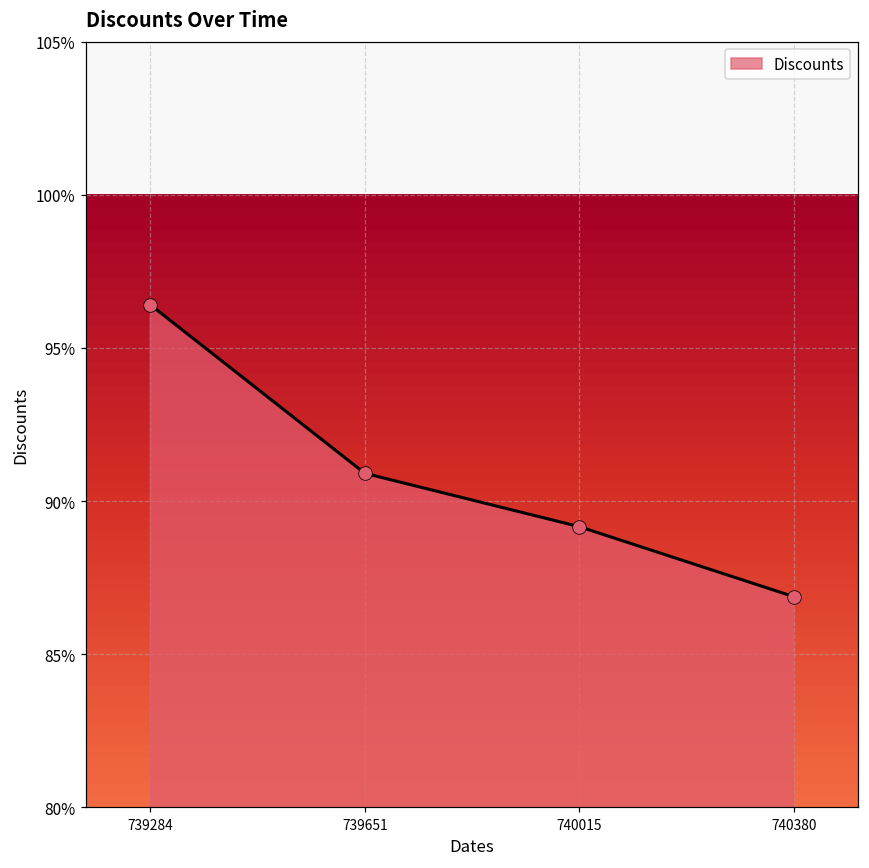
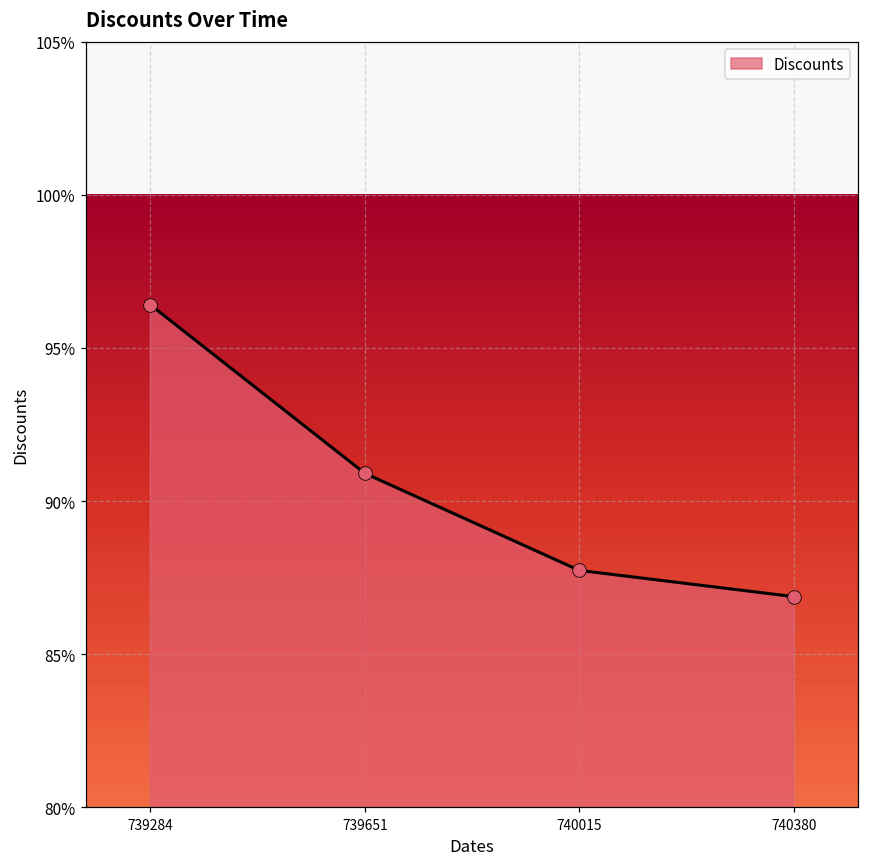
  {
    "739284": "96.4%",
    "739651": "90.9%",
-   "740015": "89.2%",
+   "740015": "87.7%",
    "740380": "86.9%"
  }
